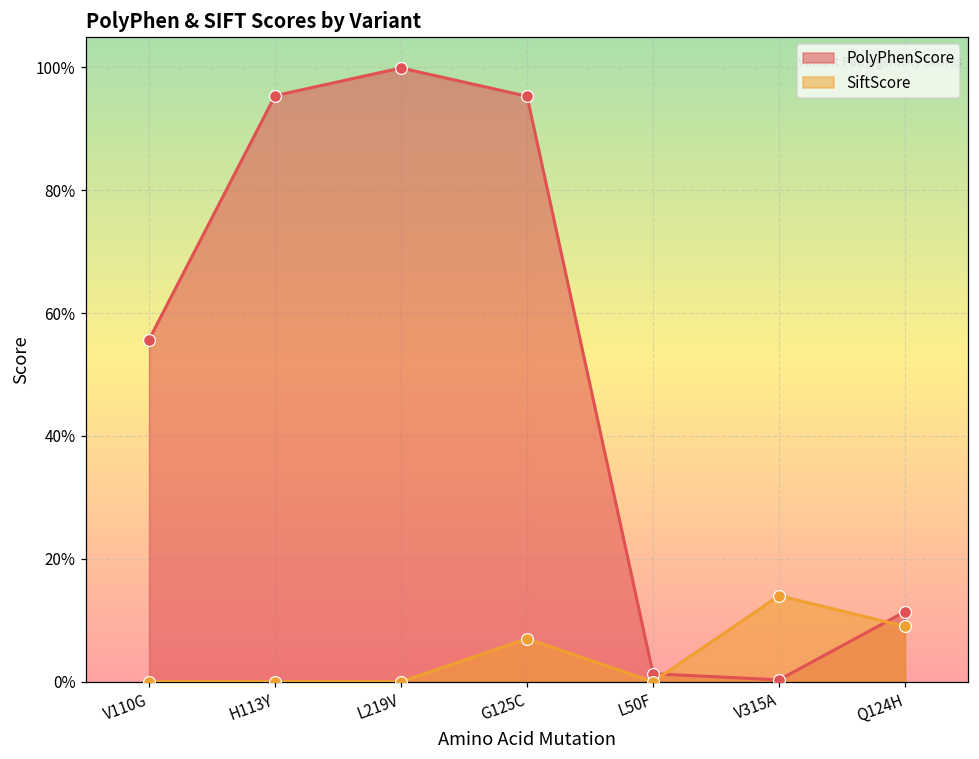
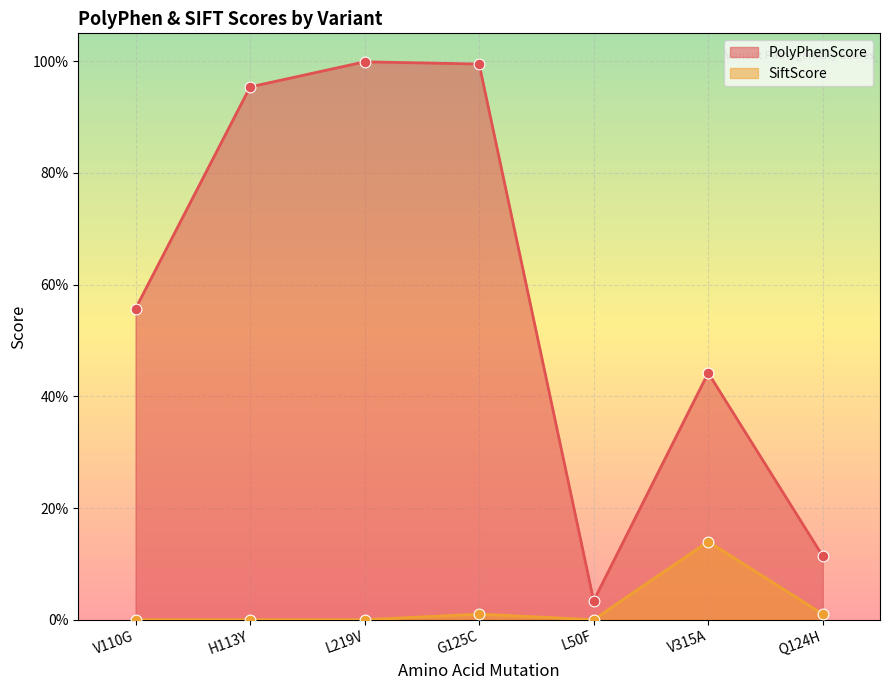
  {
    "PolyPhenScore": {
      "V110G": "56%",
      "H113Y": "95%",
      "L219V": "100%",
-     "G125C": "95%",
-     "L50F": "1%",
-     "V315A": "0%",
+     "G125C": "100%",
+     "L50F": "3%",
+     "V315A": "44%",
      "Q124H": "11%"
    },
    "SiftScore": {
      "V110G": "0%",
      "H113Y": "0%",
      "L219V": "0%",
-     "G125C": "7%",
+     "G125C": "1%",
      "L50F": "0%",
      "V315A": "14%",
-     "Q124H": "9%"
+     "Q124H": "1%"
    }
  }
